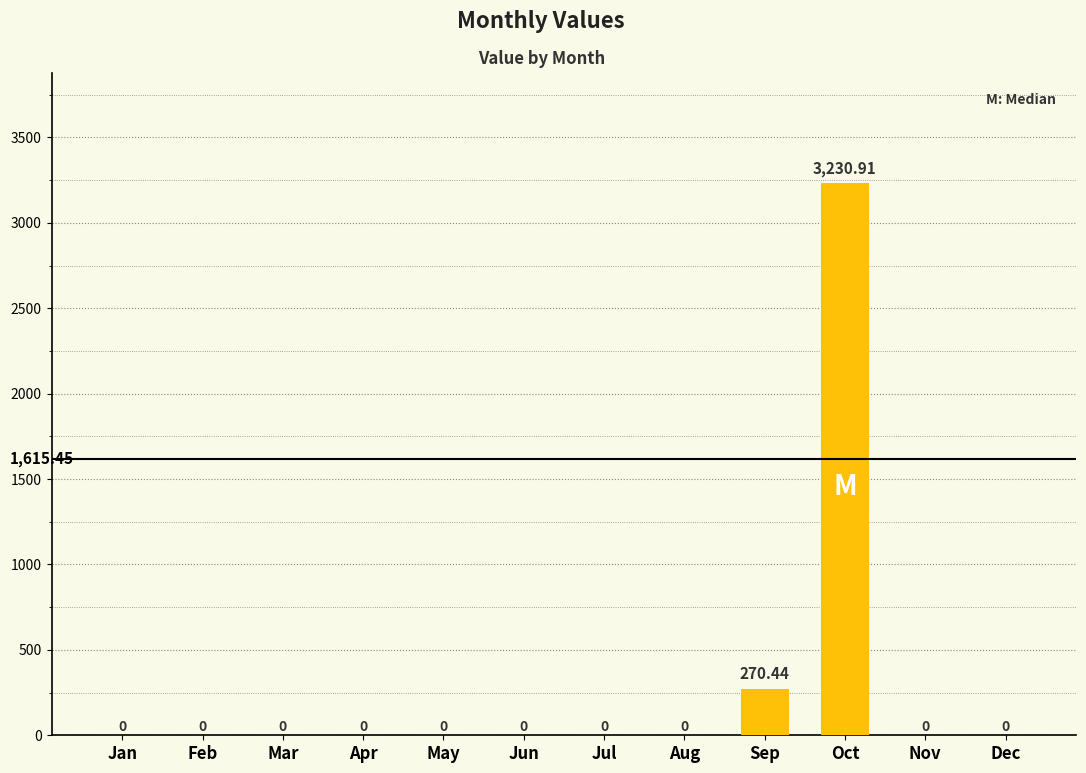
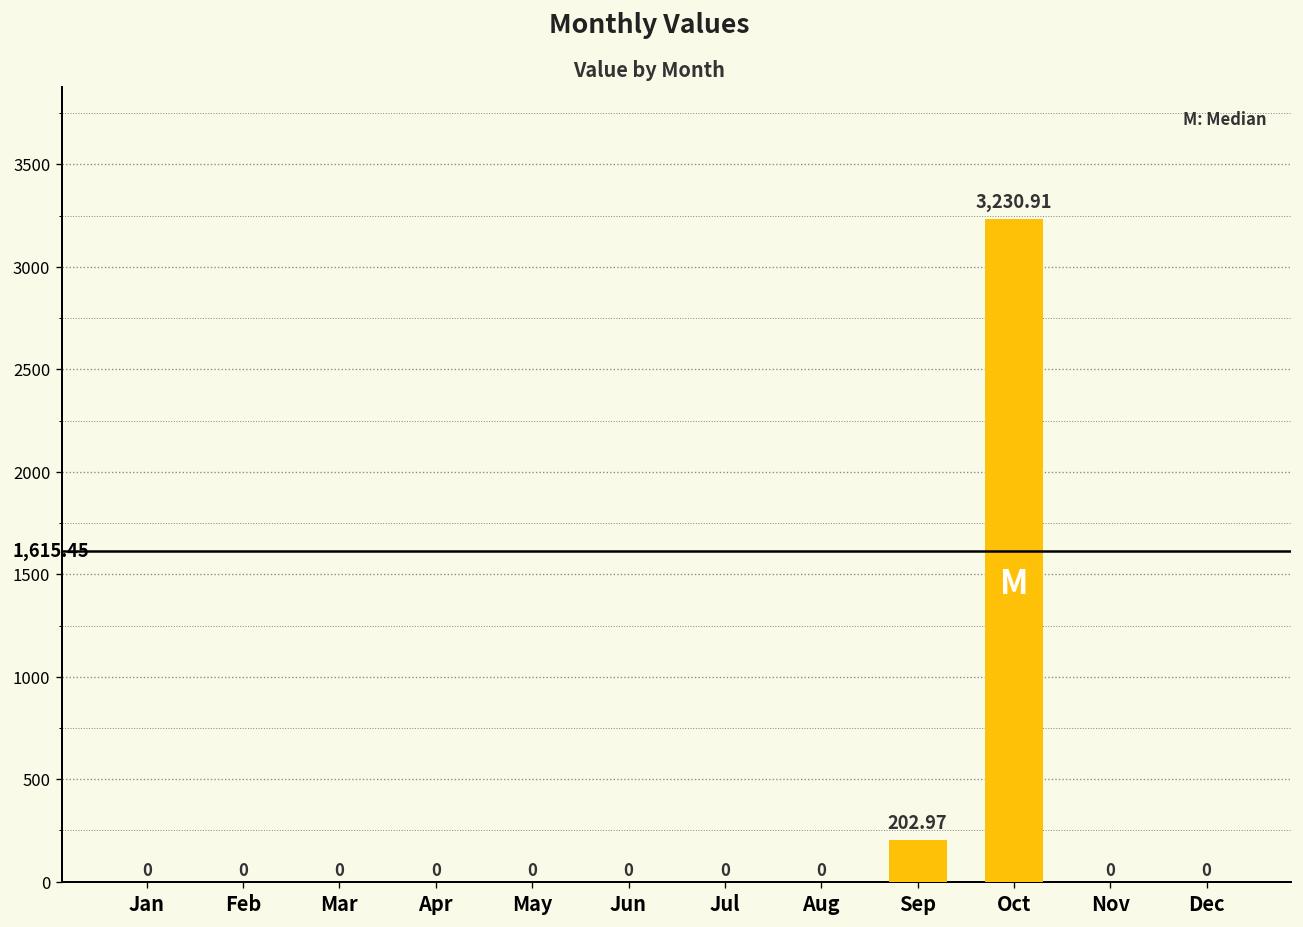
  {
    "Jan": "0",
    "Feb": "0",
    "Mar": "0",
    "Apr": "0",
    "May": "0",
    "Jun": "0",
    "Jul": "0",
    "Aug": "0",
-   "Sep": "270.44",
+   "Sep": "202.97",
    "Oct": "3,230.91",
    "Nov": "0",
    "Dec": "0"
  }
